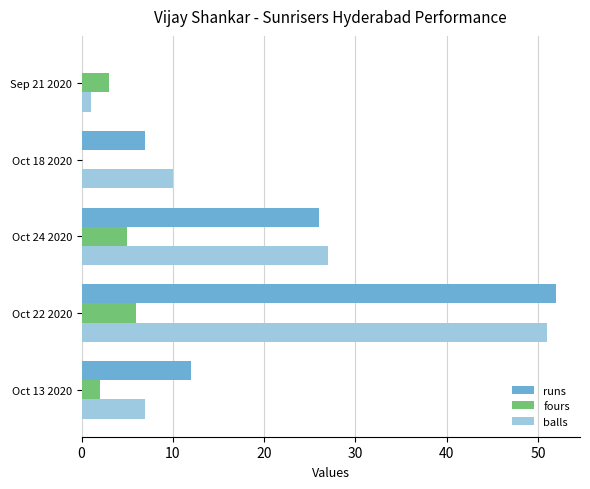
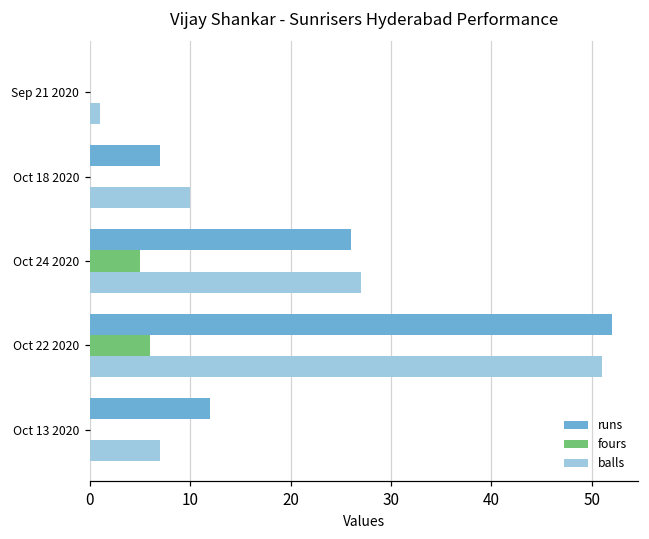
  {
    "fours": {
-     "Sep 21 2020": 3,
+     "Sep 21 2020": 0,
      "Oct 18 2020": 0,
      "Oct 24 2020": 5,
      "Oct 22 2020": 6,
-     "Oct 13 2020": 2
+     "Oct 13 2020": 0
    }
  }
